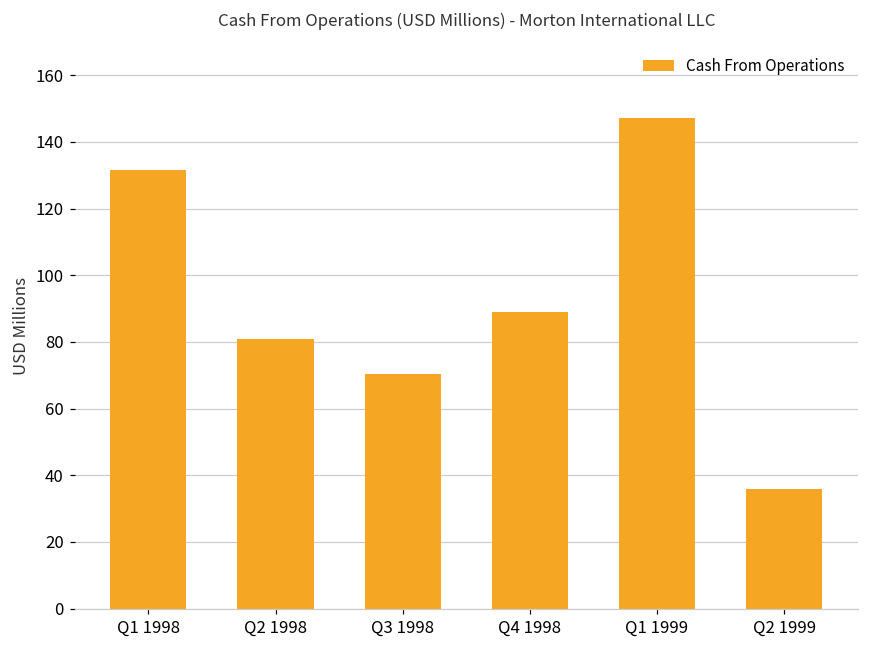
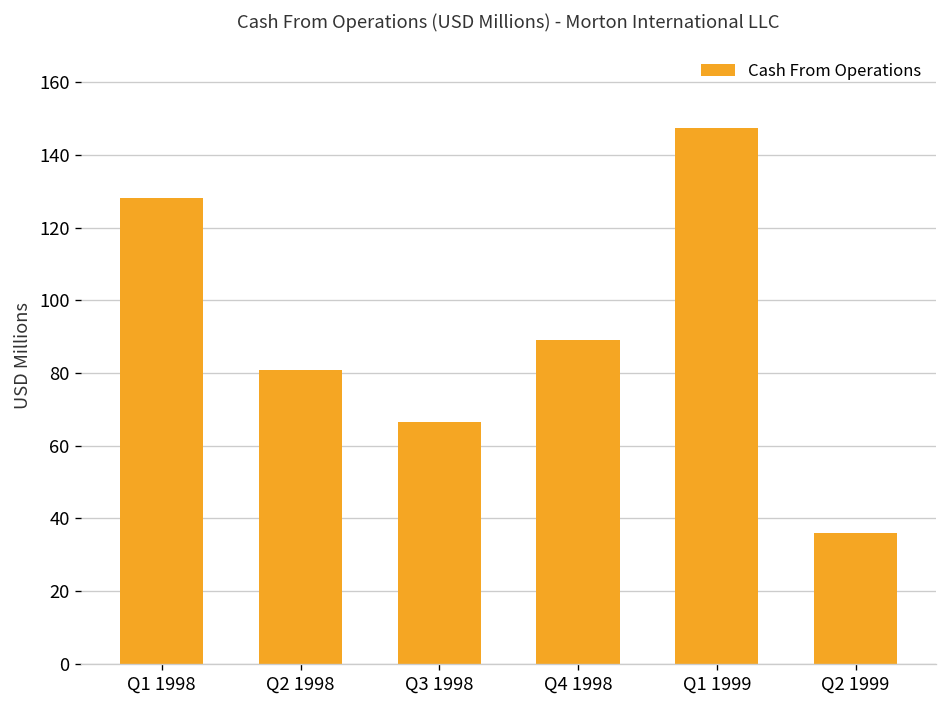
  {
-   "Q1 1998": 132,
+   "Q1 1998": 128,
    "Q2 1998": 81,
-   "Q3 1998": 71,
+   "Q3 1998": 67,
    "Q4 1998": 89,
    "Q1 1999": 147,
    "Q2 1999": 36
  }
